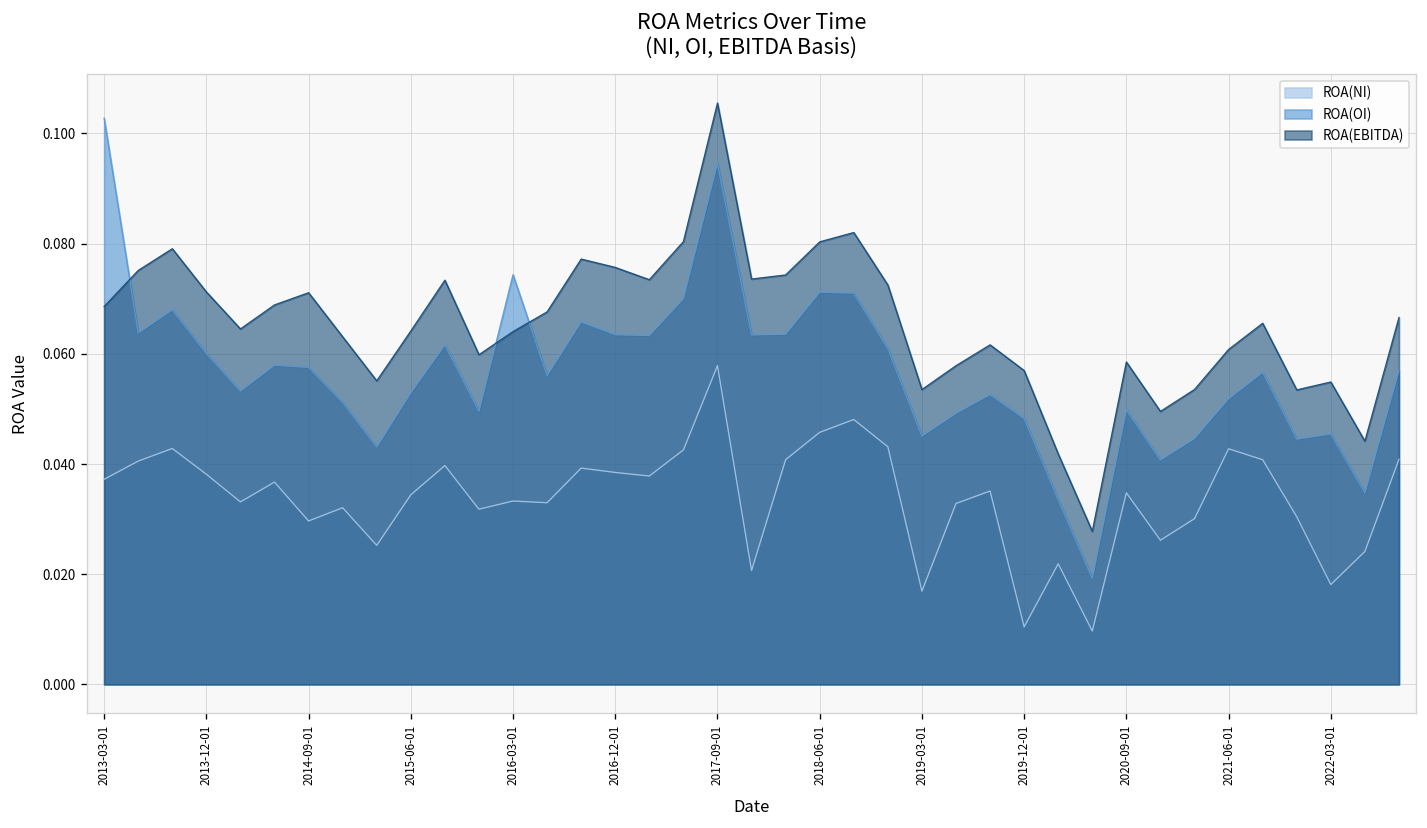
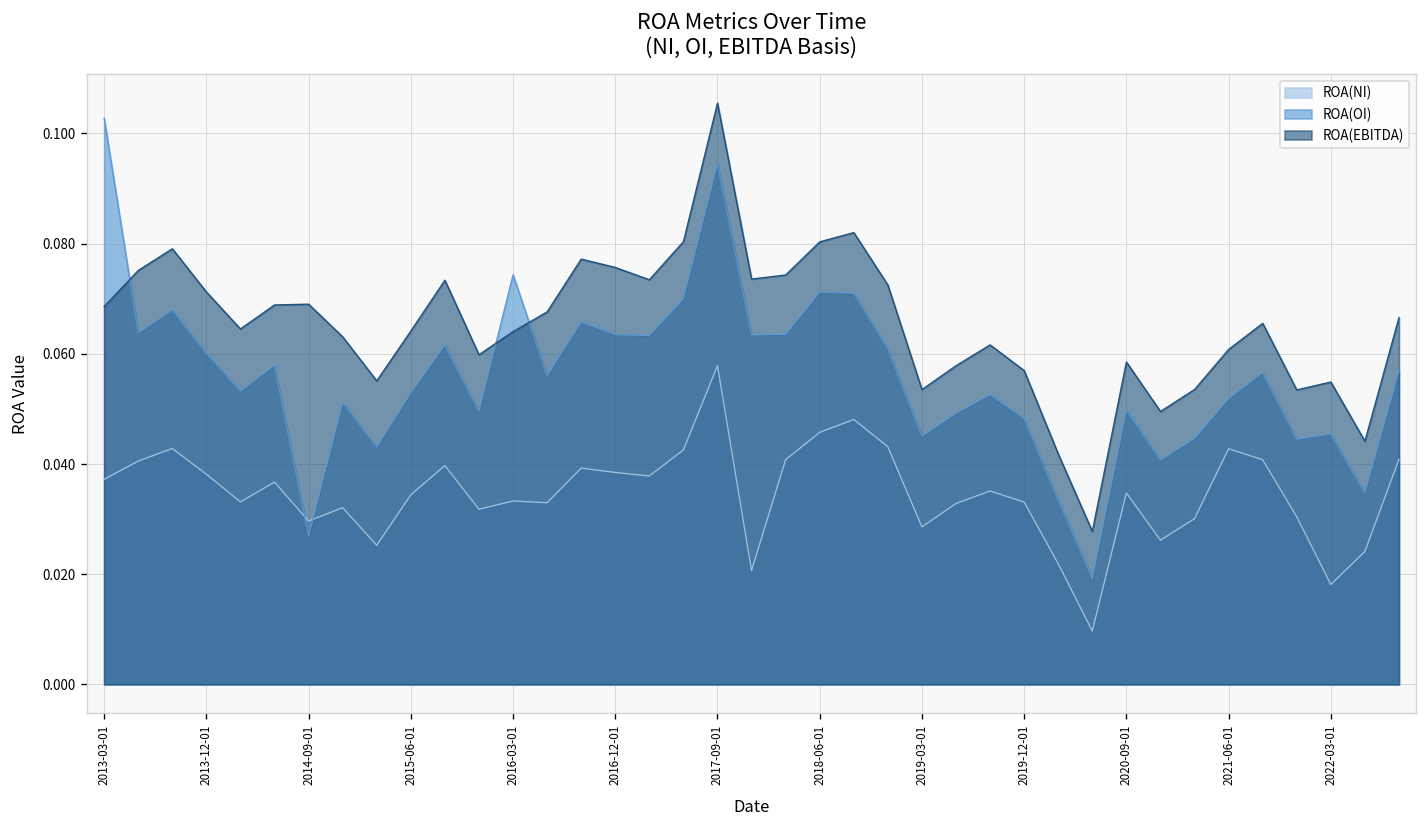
  {
    "ROA(NI)": {
      "2013-03-01": 0.037,
      "2013-12-01": 0.038,
      "2014-09-01": 0.030,
      "2015-06-01": 0.034,
      "2016-03-01": 0.033,
      "2016-12-01": 0.038,
      "2017-09-01": 0.058,
      "2018-06-01": 0.046,
-     "2019-03-01": 0.017,
-     "2019-12-01": 0.010,
+     "2019-03-01": 0.029,
+     "2019-12-01": 0.033,
      "2020-09-01": 0.035,
      "2021-06-01": 0.043,
      "2022-03-01": 0.018
    },
    "ROA(OI)": {
      "2013-03-01": 0.103,
      "2013-12-01": 0.060,
-     "2014-09-01": 0.058,
+     "2014-09-01": 0.027,
      "2015-06-01": 0.053,
      "2016-03-01": 0.074,
      "2016-12-01": 0.063,
      "2017-09-01": 0.095,
      "2018-06-01": 0.071,
      "2019-03-01": 0.045,
      "2019-12-01": 0.048,
      "2020-09-01": 0.050,
      "2021-06-01": 0.052,
      "2022-03-01": 0.045
    },
    "ROA(EBITDA)": {
      "2013-03-01": 0.069,
      "2013-12-01": 0.071,
-     "2014-09-01": 0.071,
+     "2014-09-01": 0.069,
      "2015-06-01": 0.064,
      "2016-03-01": 0.064,
      "2016-12-01": 0.076,
      "2017-09-01": 0.106,
      "2018-06-01": 0.080,
      "2019-03-01": 0.054,
      "2019-12-01": 0.057,
      "2020-09-01": 0.059,
      "2021-06-01": 0.061,
      "2022-03-01": 0.055
    }
  }
